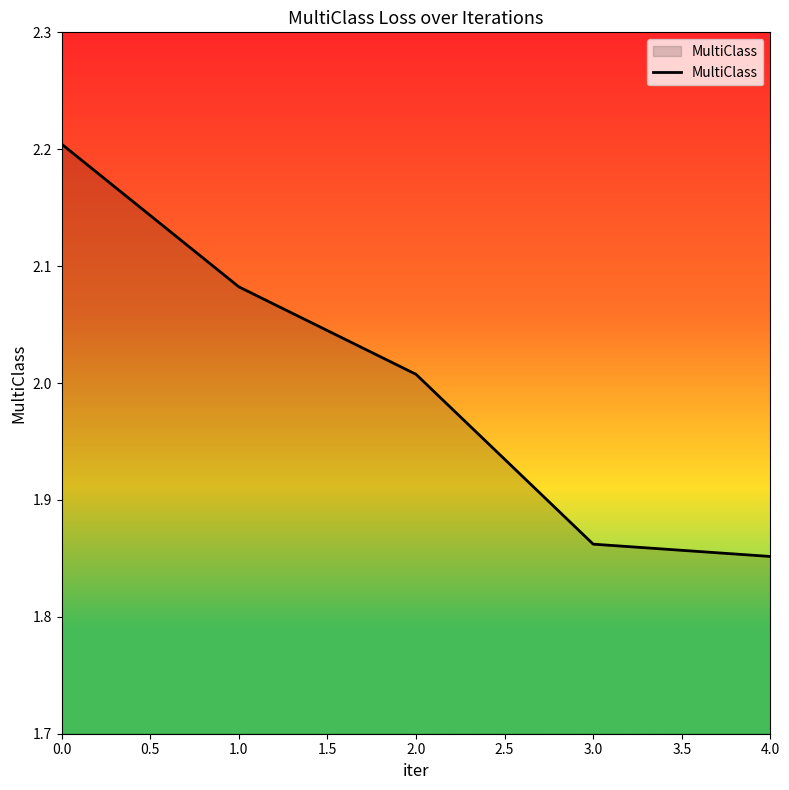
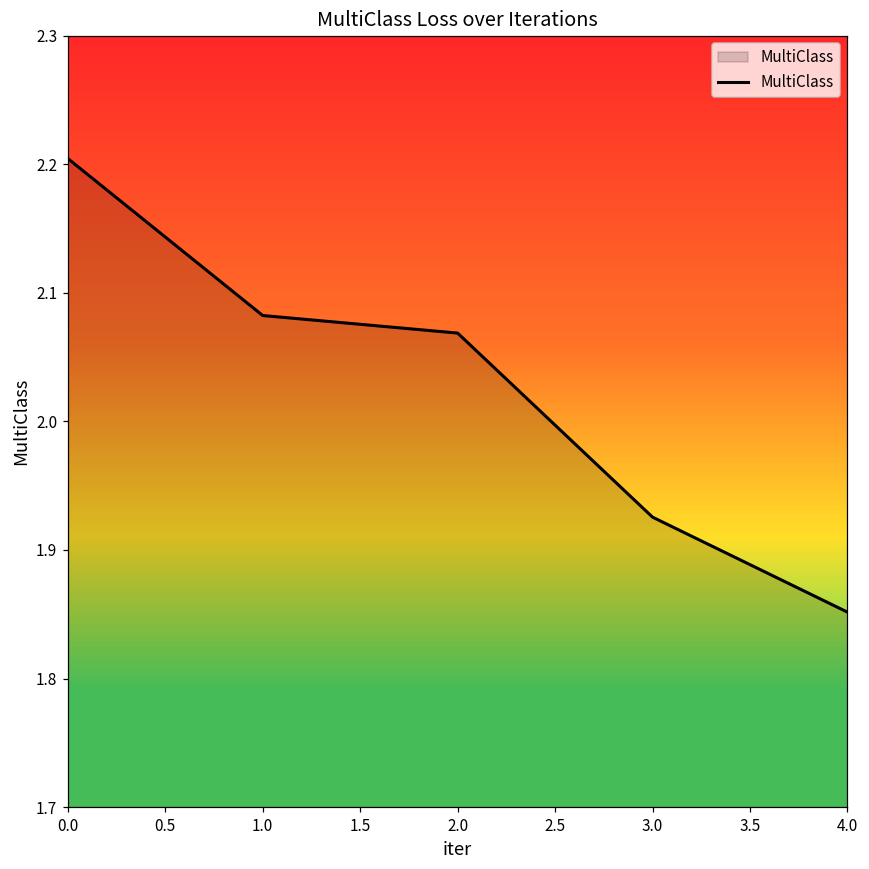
  {
    "0.0": 2.204,
    "1.0": 2.082,
-   "2.0": 2.007,
-   "3.0": 1.862,
+   "2.0": 2.069,
+   "3.0": 1.926,
    "4.0": 1.852
  }
